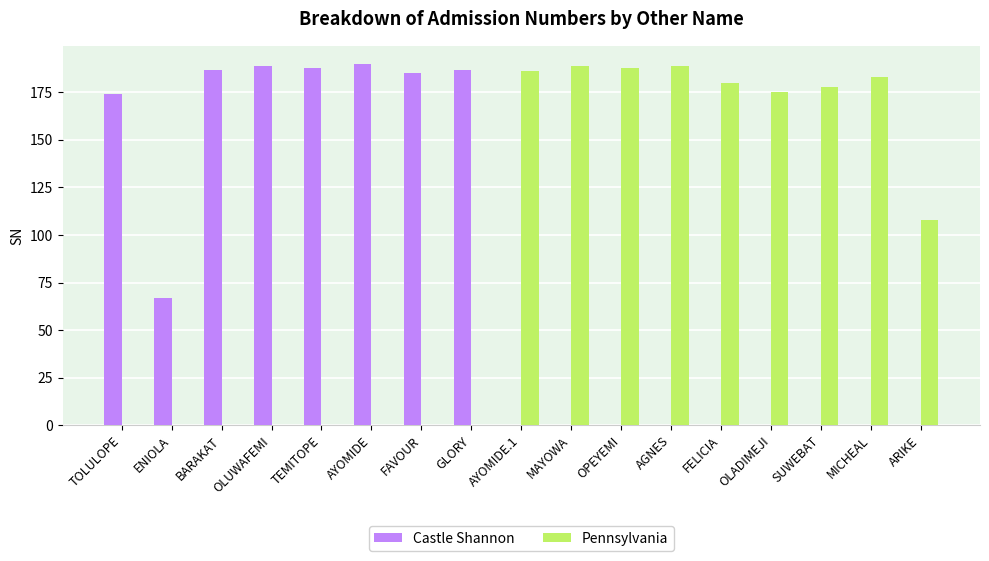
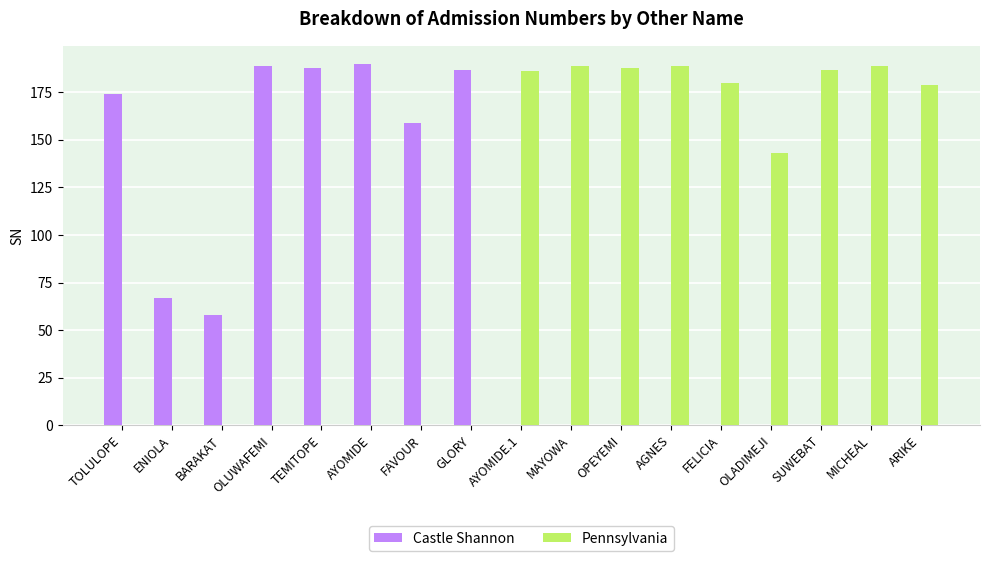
  {
    "Castle Shannon": {
      "TOLULOPE": 174,
      "ENIOLA": 67,
-     "BARAKAT": 187,
+     "BARAKAT": 58,
      "OLUWAFEMI": 189,
      "TEMITOPE": 188,
      "AYOMIDE": 190,
-     "FAVOUR": 185,
+     "FAVOUR": 159,
      "GLORY": 187,
      "AYOMIDE.1": 0,
      "MAYOWA": 0,
      "OPEYEMI": 0,
      "AGNES": 0,
      "FELICIA": 0,
      "OLADIMEJI": 0,
      "SUWEBAT": 0,
      "MICHEAL": 0,
      "ARIKE": 0
    },
    "Pennsylvania": {
      "TOLULOPE": 0,
      "ENIOLA": 0,
      "BARAKAT": 0,
      "OLUWAFEMI": 0,
      "TEMITOPE": 0,
      "AYOMIDE": 0,
      "FAVOUR": 0,
      "GLORY": 0,
      "AYOMIDE.1": 186,
      "MAYOWA": 189,
      "OPEYEMI": 188,
      "AGNES": 189,
      "FELICIA": 180,
-     "OLADIMEJI": 175,
-     "SUWEBAT": 178,
-     "MICHEAL": 183,
-     "ARIKE": 108
+     "OLADIMEJI": 143,
+     "SUWEBAT": 187,
+     "MICHEAL": 189,
+     "ARIKE": 179
    }
  }
